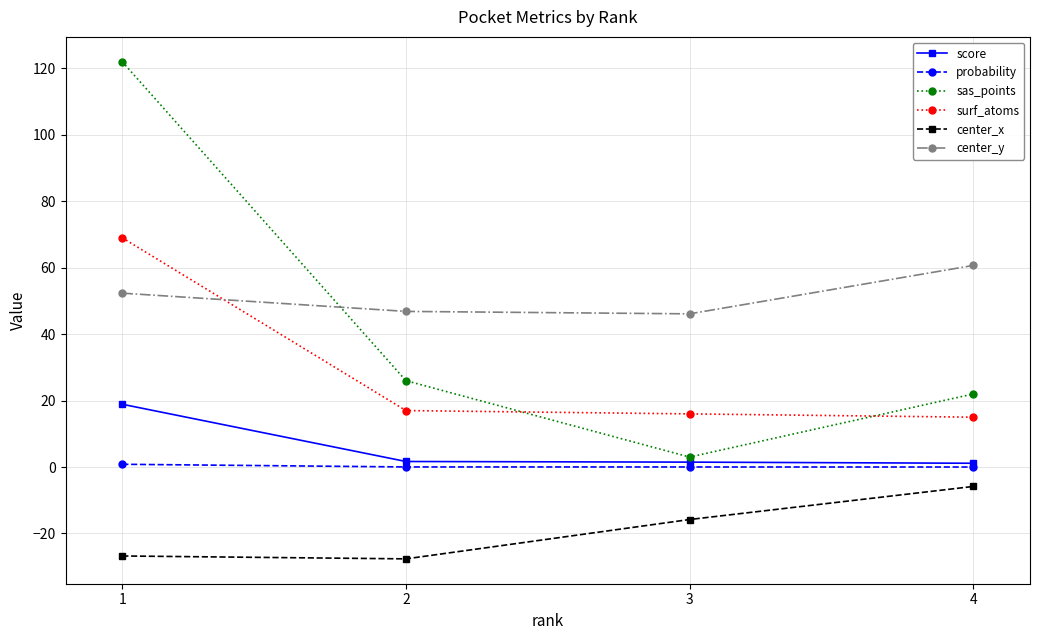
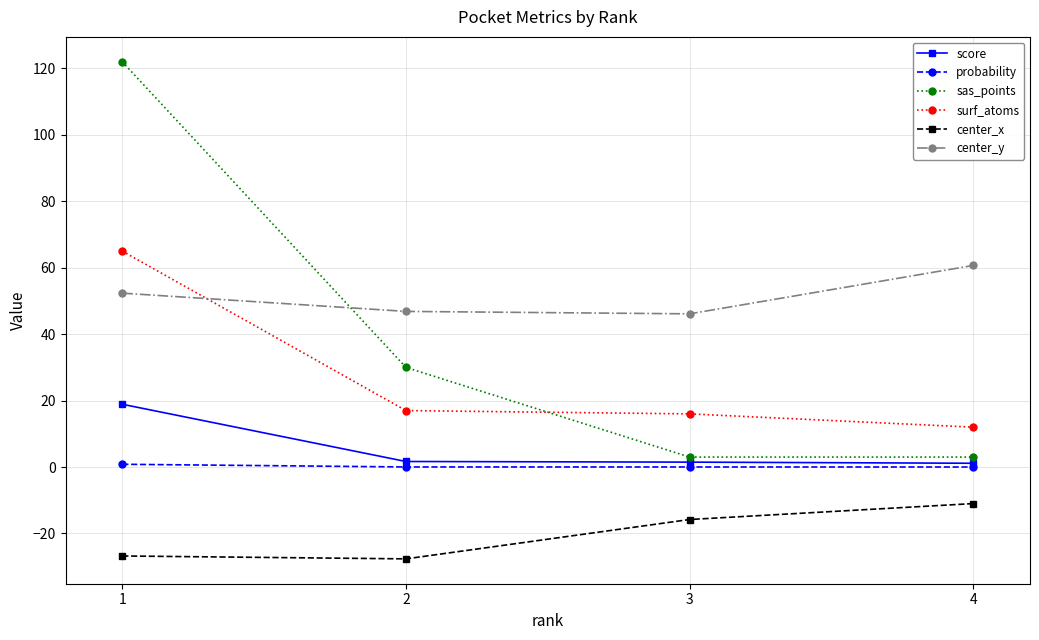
  {
    "sas_points": {
      "1": 122,
-     "2": 26,
+     "2": 30,
      "3": 3,
-     "4": 22
+     "4": 3
    },
    "surf_atoms": {
-     "1": 69,
+     "1": 65,
      "2": 17,
      "3": 16,
-     "4": 15
+     "4": 12
    },
    "center_x": {
      "1": -27,
      "2": -28,
      "3": -16,
-     "4": -6
+     "4": -11
    },
    "center_y": {
      "1": 52,
      "2": 47,
      "3": 46,
      "4": 61
    }
  }
